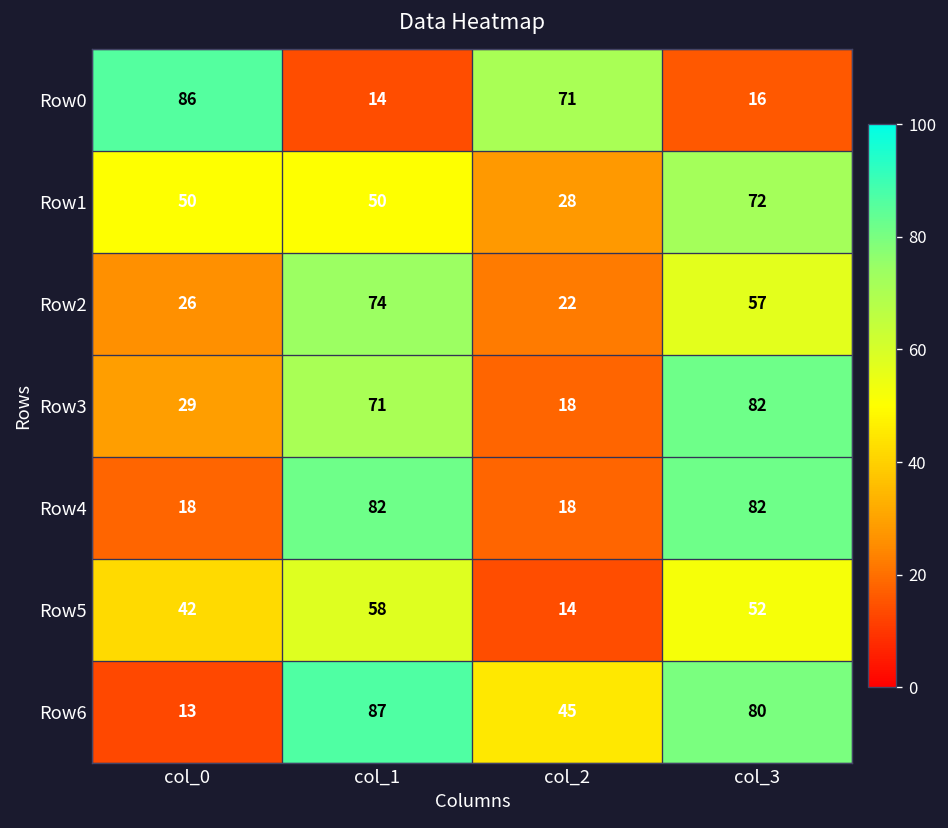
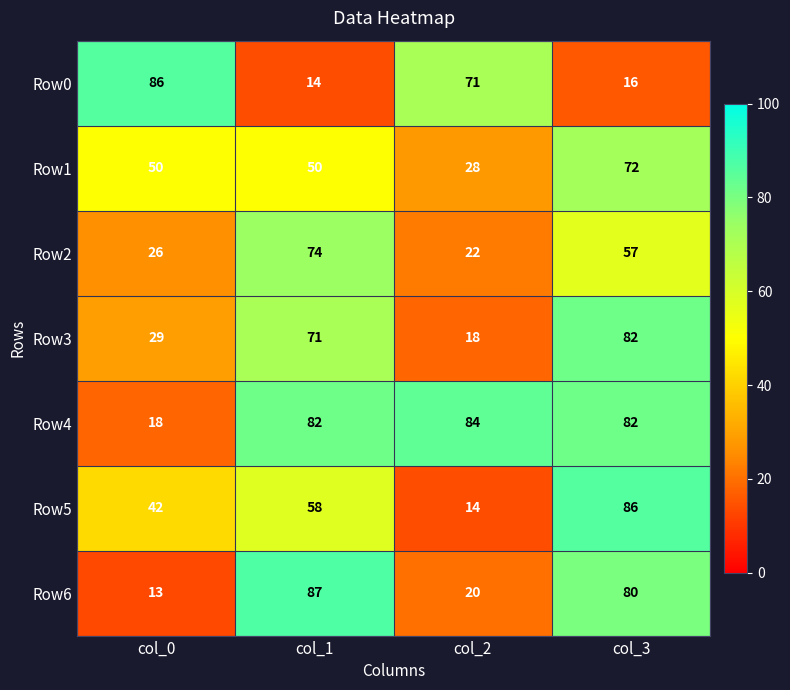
  {
    "Row0": {
      "col_0": 86,
      "col_1": 14,
      "col_2": 71,
      "col_3": 16
    },
    "Row1": {
      "col_0": 50,
      "col_1": 50,
      "col_2": 28,
      "col_3": 72
    },
    "Row2": {
      "col_0": 26,
      "col_1": 74,
      "col_2": 22,
      "col_3": 57
    },
    "Row3": {
      "col_0": 29,
      "col_1": 71,
      "col_2": 18,
      "col_3": 82
    },
    "Row4": {
      "col_0": 18,
      "col_1": 82,
-     "col_2": 18,
+     "col_2": 84,
      "col_3": 82
    },
    "Row5": {
      "col_0": 42,
      "col_1": 58,
      "col_2": 14,
-     "col_3": 52
+     "col_3": 86
    },
    "Row6": {
      "col_0": 13,
      "col_1": 87,
-     "col_2": 45,
+     "col_2": 20,
      "col_3": 80
    }
  }
